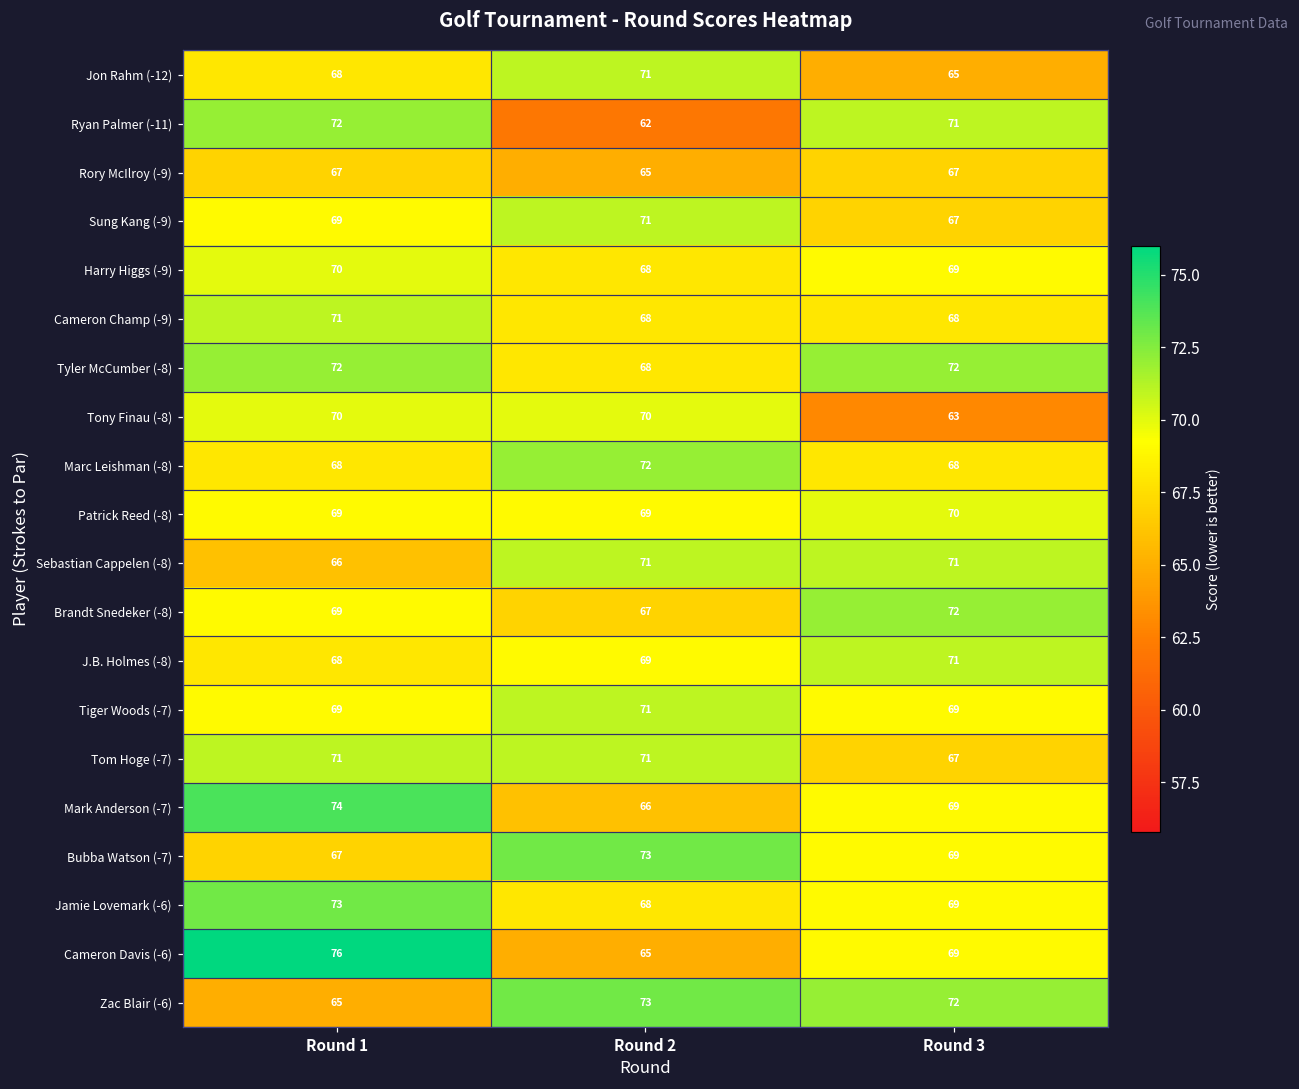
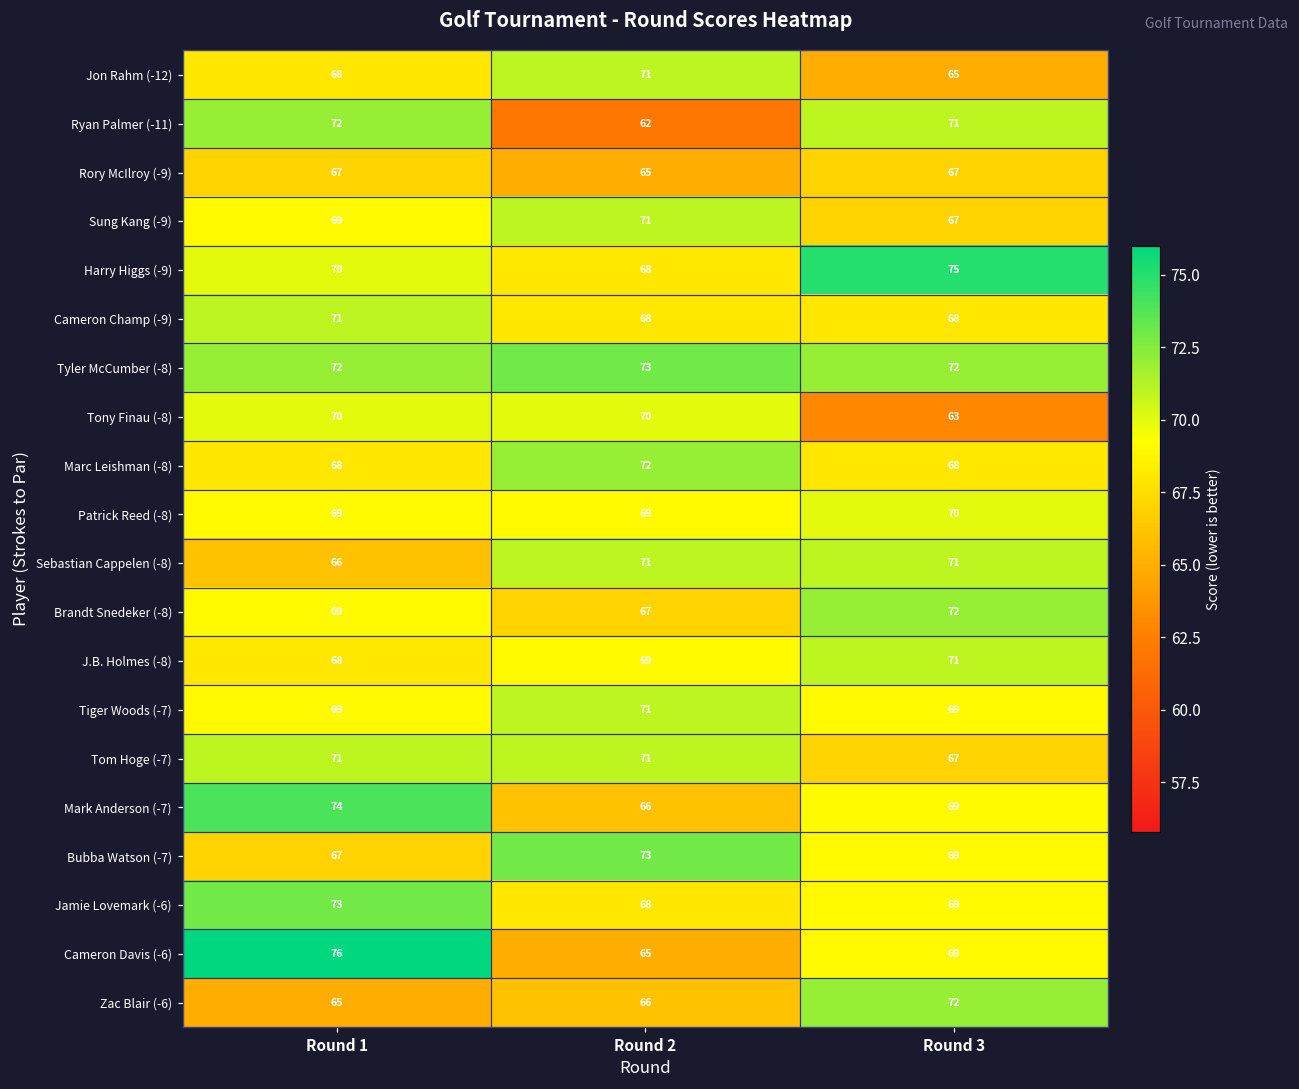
  {
    "Jon Rahm (-12)": {
      "Round 1": 68,
      "Round 2": 71,
      "Round 3": 65
    },
    "Ryan Palmer (-11)": {
      "Round 1": 72,
      "Round 2": 62,
      "Round 3": 71
    },
    "Rory McIlroy (-9)": {
      "Round 1": 67,
      "Round 2": 65,
      "Round 3": 67
    },
    "Sung Kang (-9)": {
      "Round 1": 69,
      "Round 2": 71,
      "Round 3": 67
    },
    "Harry Higgs (-9)": {
      "Round 1": 70,
      "Round 2": 68,
-     "Round 3": 69
+     "Round 3": 75
    },
    "Cameron Champ (-9)": {
      "Round 1": 71,
      "Round 2": 68,
      "Round 3": 68
    },
    "Tyler McCumber (-8)": {
      "Round 1": 72,
-     "Round 2": 68,
+     "Round 2": 73,
      "Round 3": 72
    },
    "Tony Finau (-8)": {
      "Round 1": 70,
      "Round 2": 70,
      "Round 3": 63
    },
    "Marc Leishman (-8)": {
      "Round 1": 68,
      "Round 2": 72,
      "Round 3": 68
    },
    "Patrick Reed (-8)": {
      "Round 1": 69,
      "Round 2": 69,
      "Round 3": 70
    },
    "Sebastian Cappelen (-8)": {
      "Round 1": 66,
      "Round 2": 71,
      "Round 3": 71
    },
    "Brandt Snedeker (-8)": {
      "Round 1": 69,
      "Round 2": 67,
      "Round 3": 72
    },
    "J.B. Holmes (-8)": {
      "Round 1": 68,
      "Round 2": 69,
      "Round 3": 71
    },
    "Tiger Woods (-7)": {
      "Round 1": 69,
      "Round 2": 71,
      "Round 3": 69
    },
    "Tom Hoge (-7)": {
      "Round 1": 71,
      "Round 2": 71,
      "Round 3": 67
    },
    "Mark Anderson (-7)": {
      "Round 1": 74,
      "Round 2": 66,
      "Round 3": 69
    },
    "Bubba Watson (-7)": {
      "Round 1": 67,
      "Round 2": 73,
      "Round 3": 69
    },
    "Jamie Lovemark (-6)": {
      "Round 1": 73,
      "Round 2": 68,
      "Round 3": 69
    },
    "Cameron Davis (-6)": {
      "Round 1": 76,
      "Round 2": 65,
      "Round 3": 69
    },
    "Zac Blair (-6)": {
      "Round 1": 65,
-     "Round 2": 73,
+     "Round 2": 66,
      "Round 3": 72
    }
  }
